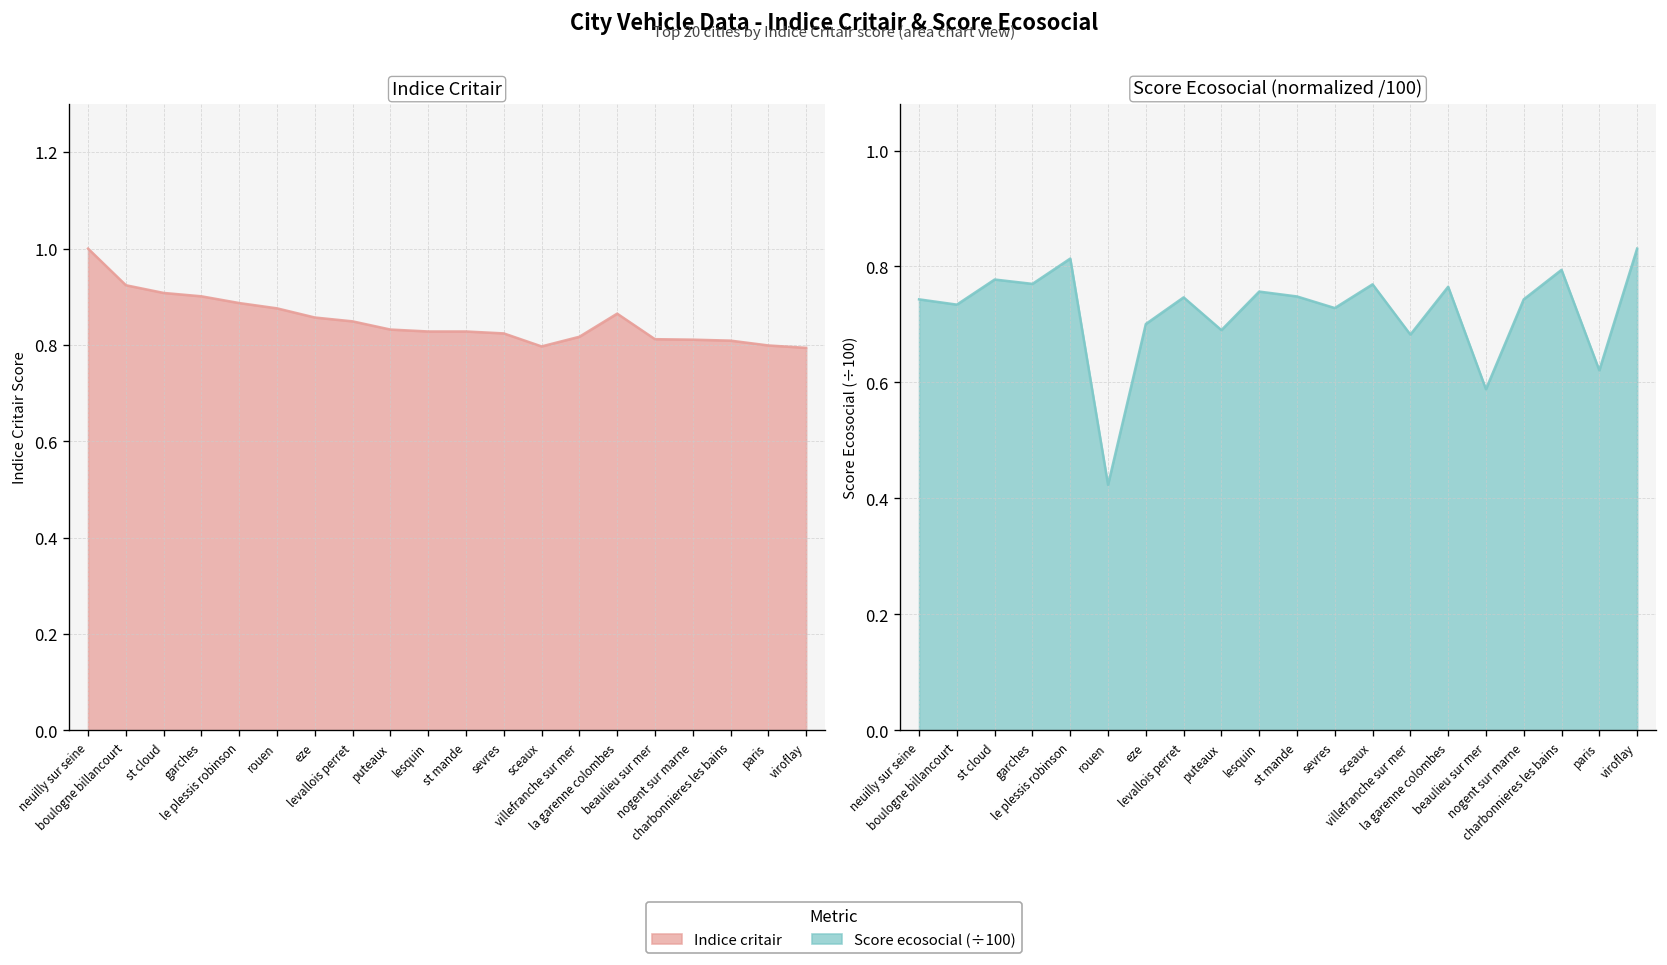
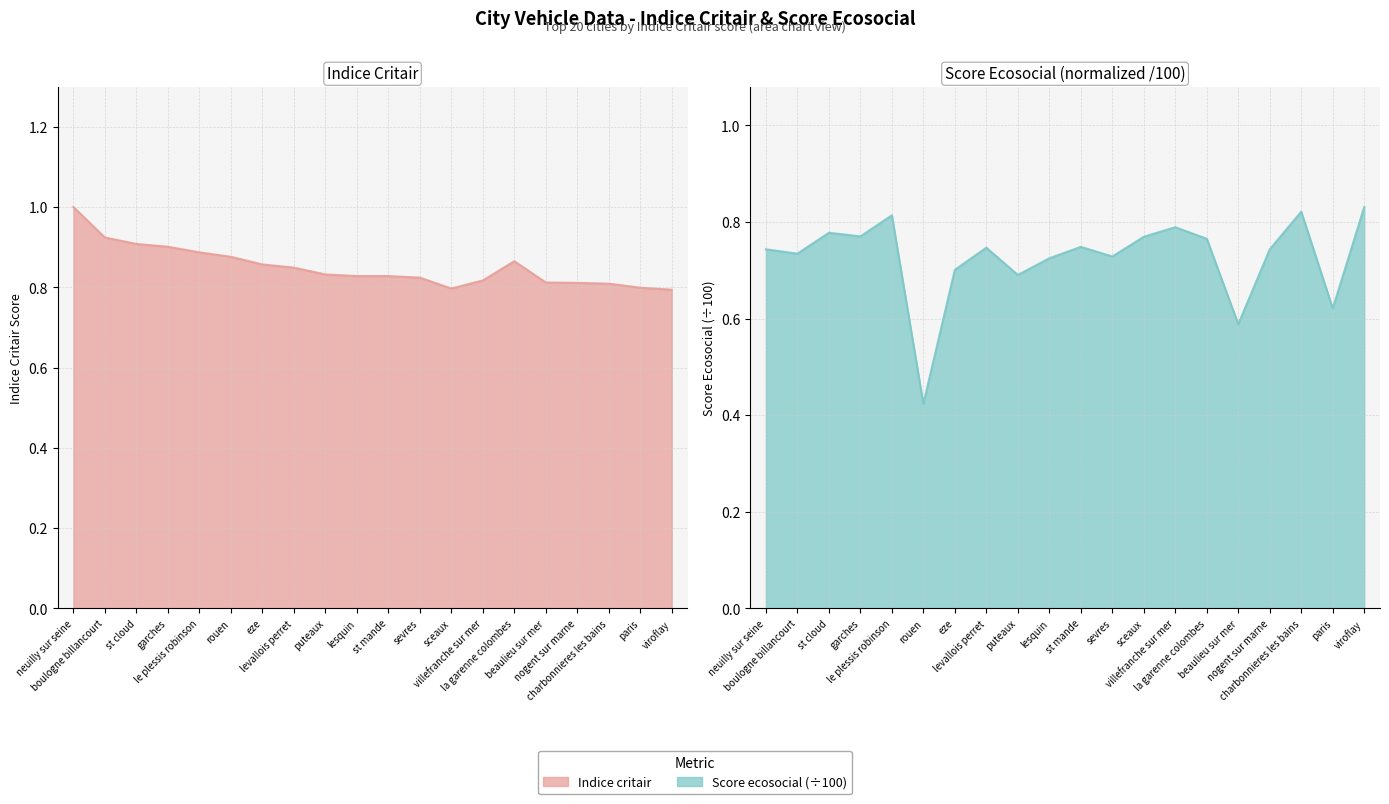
  {
    "Indice Critair": {
      "neuilly sur seine": 1.00,
      "boulogne billancourt": 0.92,
      "st cloud": 0.91,
      "garches": 0.90,
      "le plessis robinson": 0.89,
      "rouen": 0.88,
      "eze": 0.86,
      "levallois perret": 0.85,
      "puteaux": 0.83,
      "lesquin": 0.83,
      "st mande": 0.83,
      "sevres": 0.82,
      "sceaux": 0.80,
      "villefranche sur mer": 0.82,
      "la garenne colombes": 0.87,
      "beaulieu sur mer": 0.81,
      "nogent sur marne": 0.81,
      "charbonnieres les bains": 0.81,
      "paris": 0.80,
      "viroflay": 0.79
    },
    "Score Ecosocial (normalized /100)": {
      "neuilly sur seine": 0.74,
      "boulogne billancourt": 0.73,
      "st cloud": 0.78,
      "garches": 0.77,
      "le plessis robinson": 0.81,
      "rouen": 0.42,
      "eze": 0.70,
      "levallois perret": 0.75,
      "puteaux": 0.69,
-     "lesquin": 0.76,
+     "lesquin": 0.72,
      "st mande": 0.75,
      "sevres": 0.73,
      "sceaux": 0.77,
-     "villefranche sur mer": 0.68,
+     "villefranche sur mer": 0.79,
      "la garenne colombes": 0.77,
      "beaulieu sur mer": 0.59,
      "nogent sur marne": 0.74,
-     "charbonnieres les bains": 0.79,
+     "charbonnieres les bains": 0.82,
      "paris": 0.62,
      "viroflay": 0.83
    }
  }
